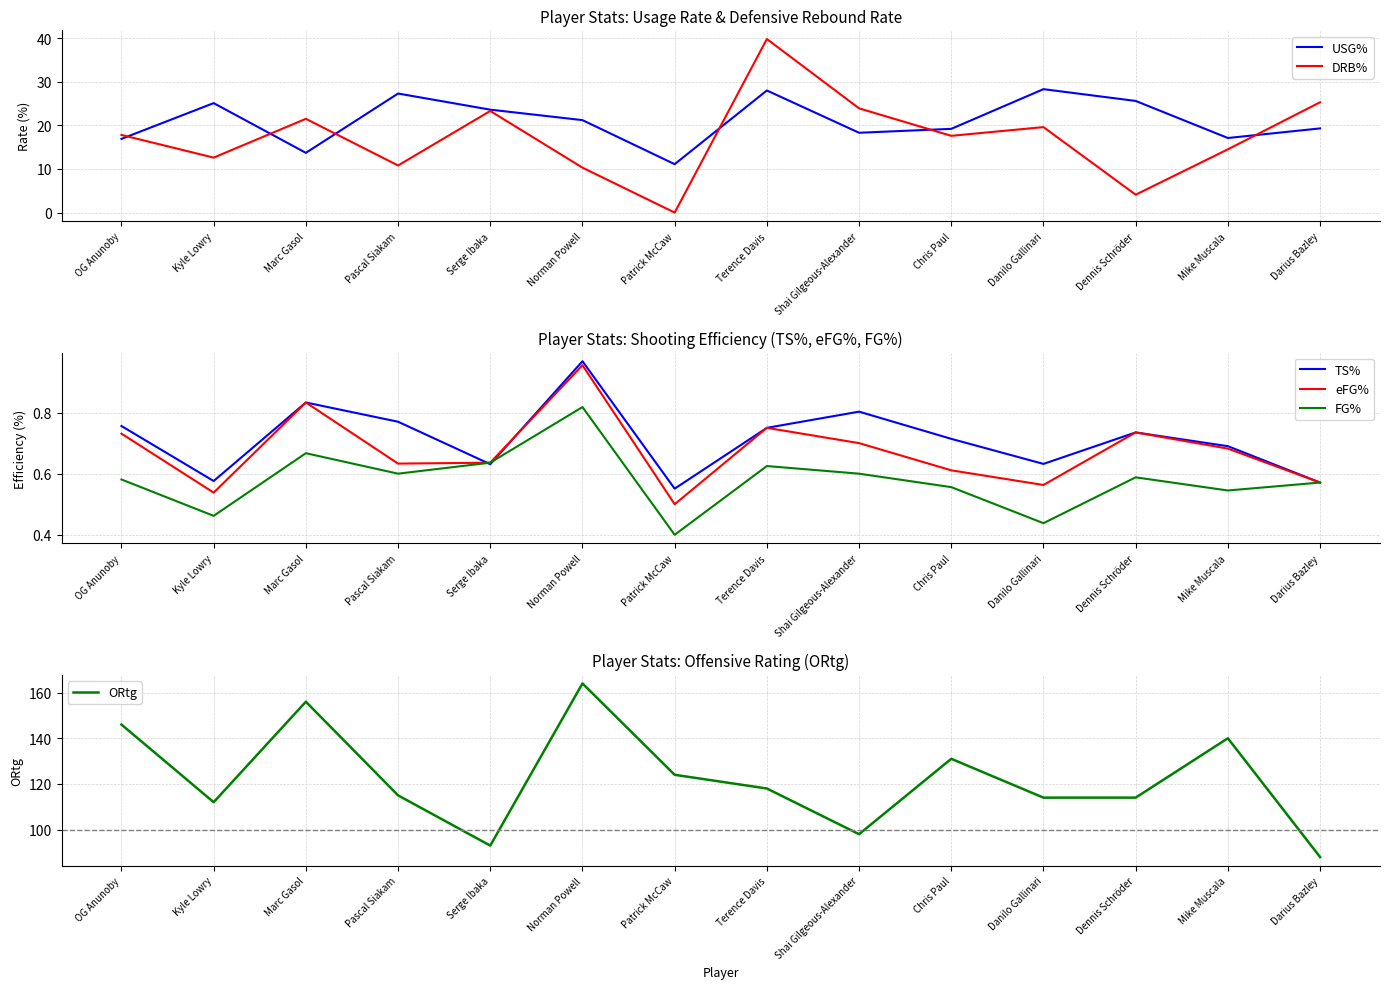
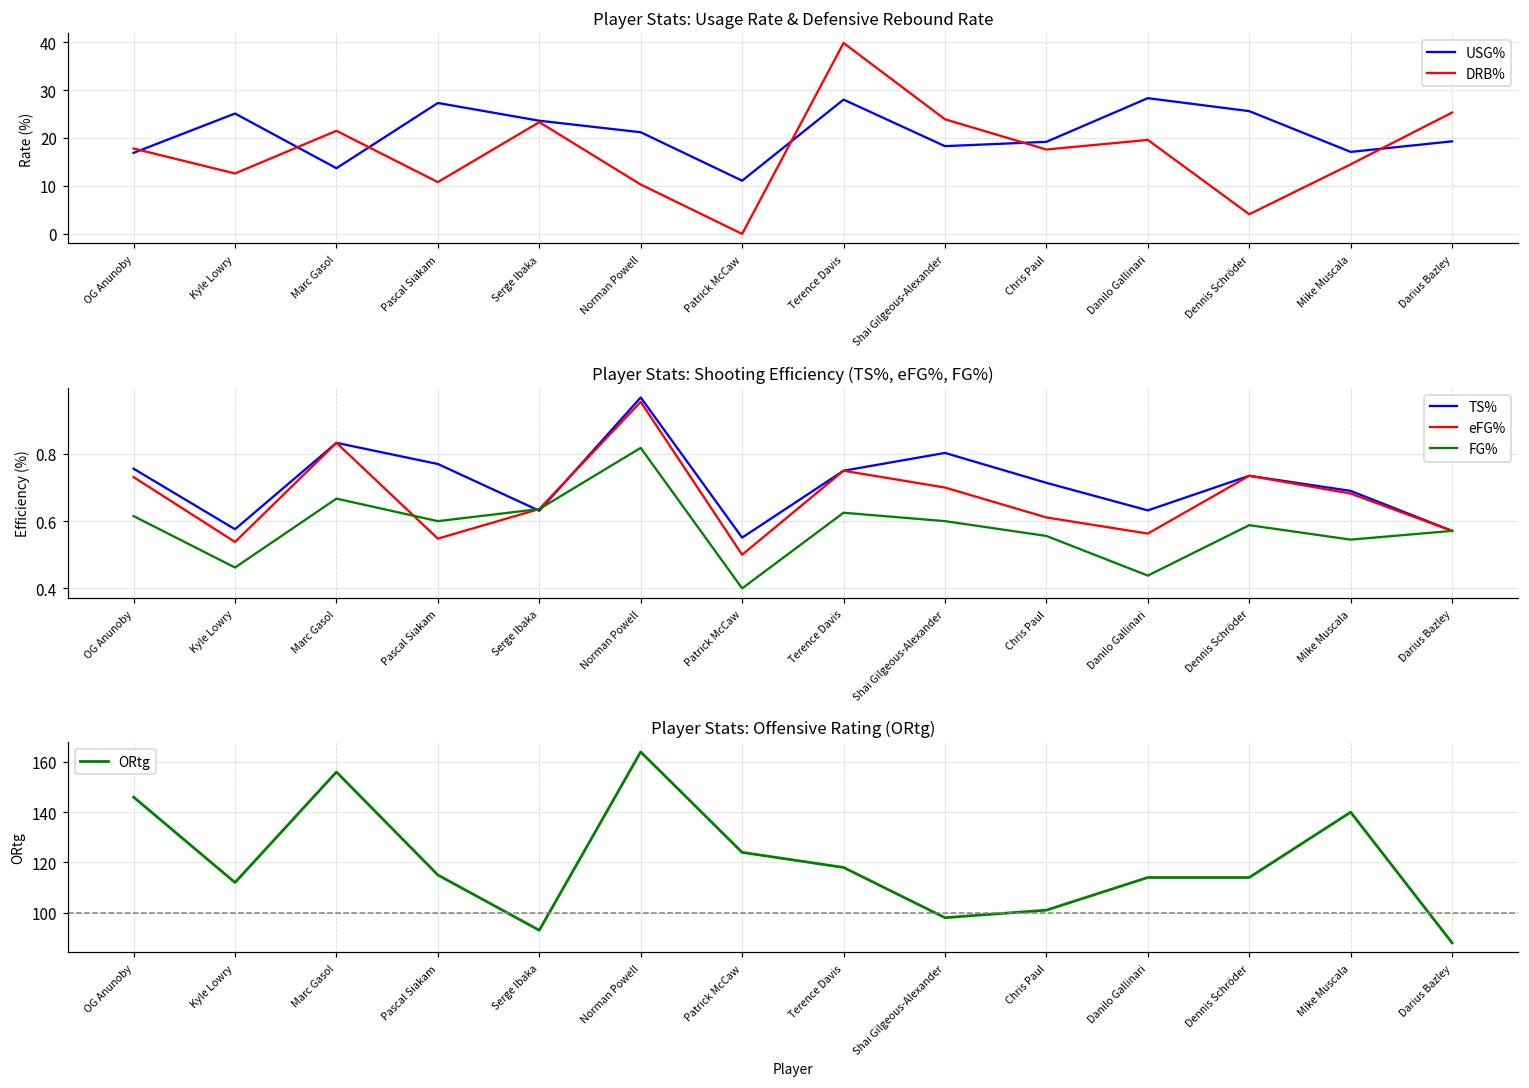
  {
    "Player Stats: Usage Rate & Defensive Rebound Rate": {
      "USG%": {
        "OG Anunoby": 17,
        "Kyle Lowry": 25,
        "Marc Gasol": 14,
        "Pascal Siakam": 27,
        "Norman Powell": 21,
        "Patrick McCaw": 11,
        "Terence Davis": 28,
        "Shai Gilgeous-Alexander": 18,
        "Chris Paul": 19,
        "Danilo Gallinari": 28,
        "Dennis Schröder": 26,
        "Mike Muscala": 17,
        "Darius Bazley": 19
      },
      "DRB%": {
        "OG Anunoby": 18,
        "Kyle Lowry": 13,
        "Marc Gasol": 22,
        "Pascal Siakam": 11,
        "Norman Powell": 10,
        "Patrick McCaw": 0,
        "Terence Davis": 40,
        "Shai Gilgeous-Alexander": 24,
        "Chris Paul": 18,
        "Danilo Gallinari": 20,
        "Dennis Schröder": 4,
        "Mike Muscala": 15,
        "Darius Bazley": 25
      }
    },
    "Player Stats: Shooting Efficiency (TS%, eFG%, FG%)": {
      "TS%": {
        "OG Anunoby": 0.76,
        "Kyle Lowry": 0.58,
        "Pascal Siakam": 0.77,
        "Norman Powell": 0.97,
        "Patrick McCaw": 0.55,
        "Shai Gilgeous-Alexander": 0.80,
        "Chris Paul": 0.71,
        "Danilo Gallinari": 0.63
      },
      "eFG%": {
        "OG Anunoby": 0.73,
        "Kyle Lowry": 0.54,
-       "Pascal Siakam": 0.63,
+       "Pascal Siakam": 0.55,
        "Norman Powell": 0.96,
        "Patrick McCaw": 0.50,
        "Shai Gilgeous-Alexander": 0.70,
        "Chris Paul": 0.61,
        "Danilo Gallinari": 0.56
      },
      "FG%": {
-       "OG Anunoby": 0.58,
+       "OG Anunoby": 0.62,
        "Kyle Lowry": 0.46,
        "Marc Gasol": 0.67,
        "Pascal Siakam": 0.60,
        "Norman Powell": 0.82,
        "Patrick McCaw": 0.40,
        "Terence Davis": 0.63,
        "Shai Gilgeous-Alexander": 0.60,
        "Chris Paul": 0.56,
        "Danilo Gallinari": 0.44,
        "Dennis Schröder": 0.59,
        "Mike Muscala": 0.55
      }
    },
    "Player Stats: Offensive Rating (ORtg)": {
      "OG Anunoby": 146,
      "Kyle Lowry": 112,
      "Marc Gasol": 156,
      "Pascal Siakam": 115,
      "Serge Ibaka": 93,
      "Norman Powell": 164,
      "Patrick McCaw": 124,
      "Terence Davis": 118,
      "Shai Gilgeous-Alexander": 98,
-     "Chris Paul": 131,
+     "Chris Paul": 101,
      "Danilo Gallinari": 114,
      "Dennis Schröder": 114,
      "Mike Muscala": 140,
      "Darius Bazley": 88
    }
  }
